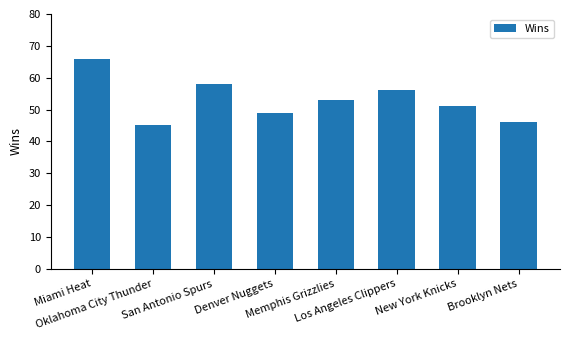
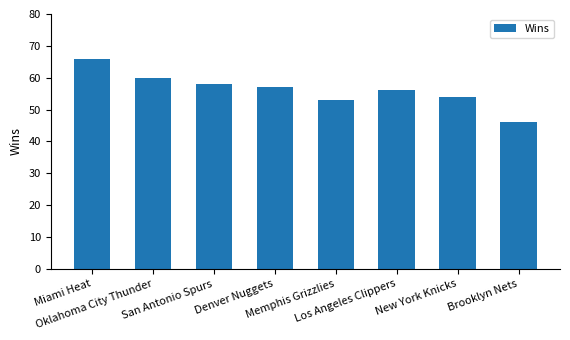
  {
    "Miami Heat": 66,
-   "Oklahoma City Thunder": 45,
+   "Oklahoma City Thunder": 60,
    "San Antonio Spurs": 58,
-   "Denver Nuggets": 49,
+   "Denver Nuggets": 57,
    "Memphis Grizzlies": 53,
    "Los Angeles Clippers": 56,
-   "New York Knicks": 51,
+   "New York Knicks": 54,
    "Brooklyn Nets": 46
  }
